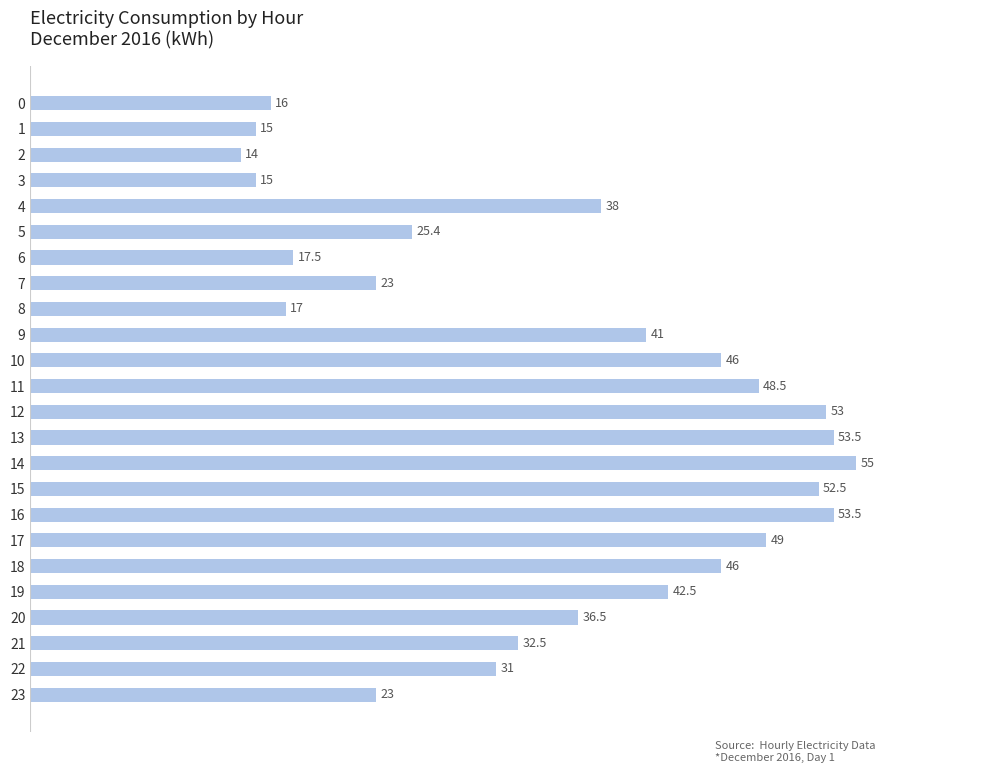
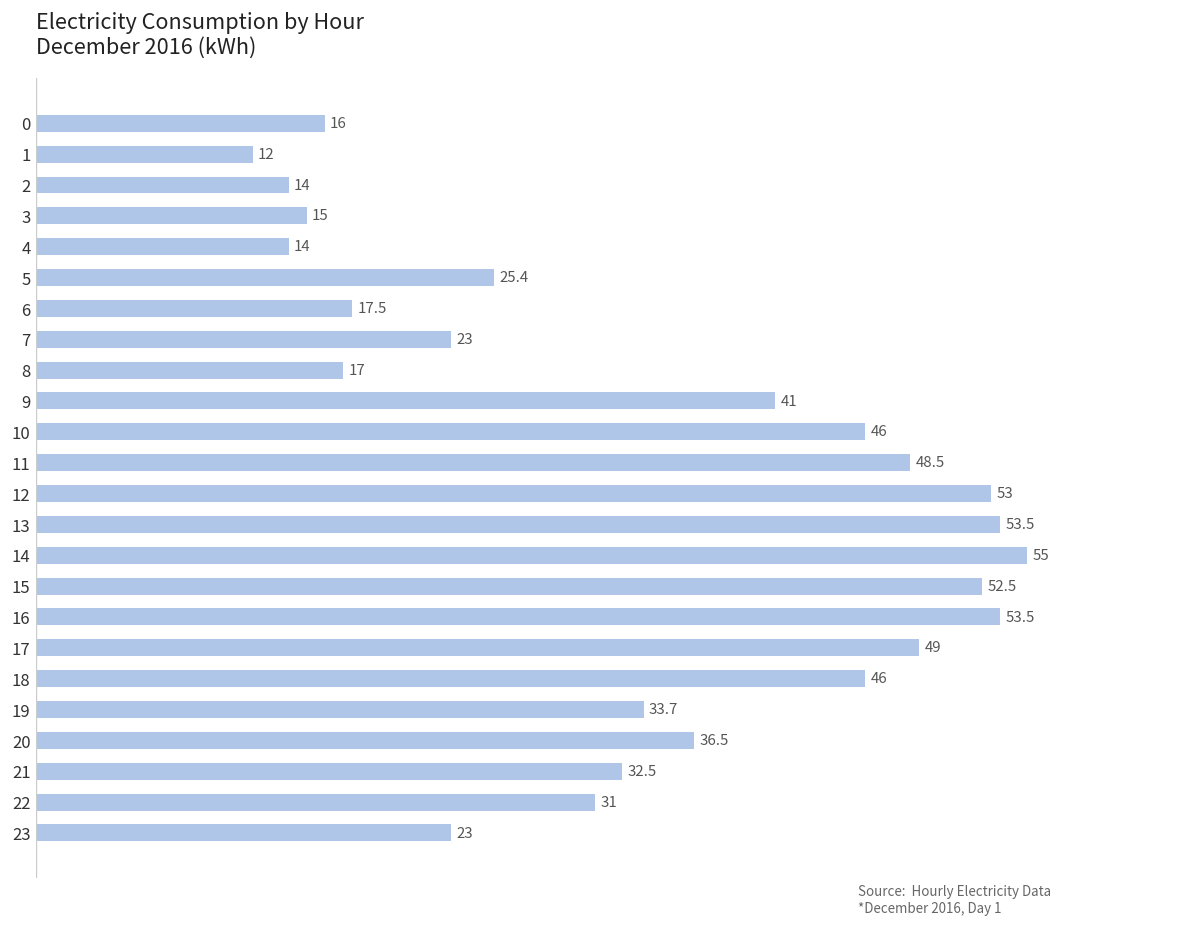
  {
    "0": 16,
-   "1": 15,
+   "1": 12,
    "2": 14,
    "3": 15,
-   "4": 38,
+   "4": 14,
    "5": 25.4,
    "6": 17.5,
    "7": 23,
    "8": 17,
    "9": 41,
    "10": 46,
    "11": 48.5,
    "12": 53,
    "13": 53.5,
    "14": 55,
    "15": 52.5,
    "16": 53.5,
    "17": 49,
    "18": 46,
-   "19": 42.5,
+   "19": 33.7,
    "20": 36.5,
    "21": 32.5,
    "22": 31,
    "23": 23
  }
